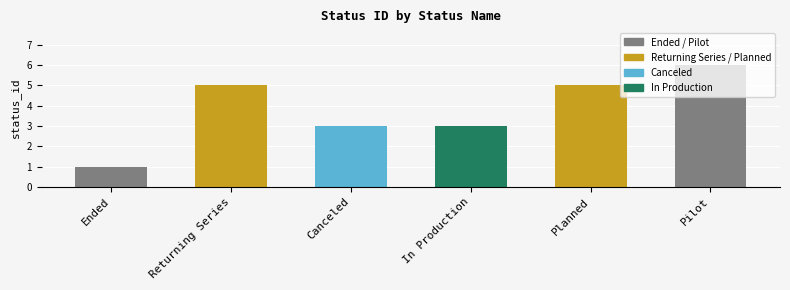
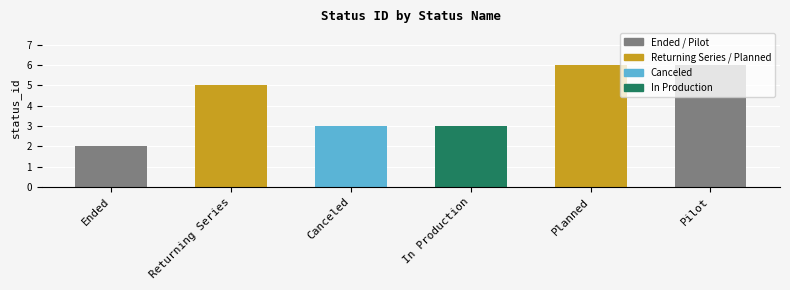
  {
-   "Ended": 1,
+   "Ended": 2,
    "Returning Series": 5,
    "Canceled": 3,
    "In Production": 3,
-   "Planned": 5
+   "Planned": 6
  }
